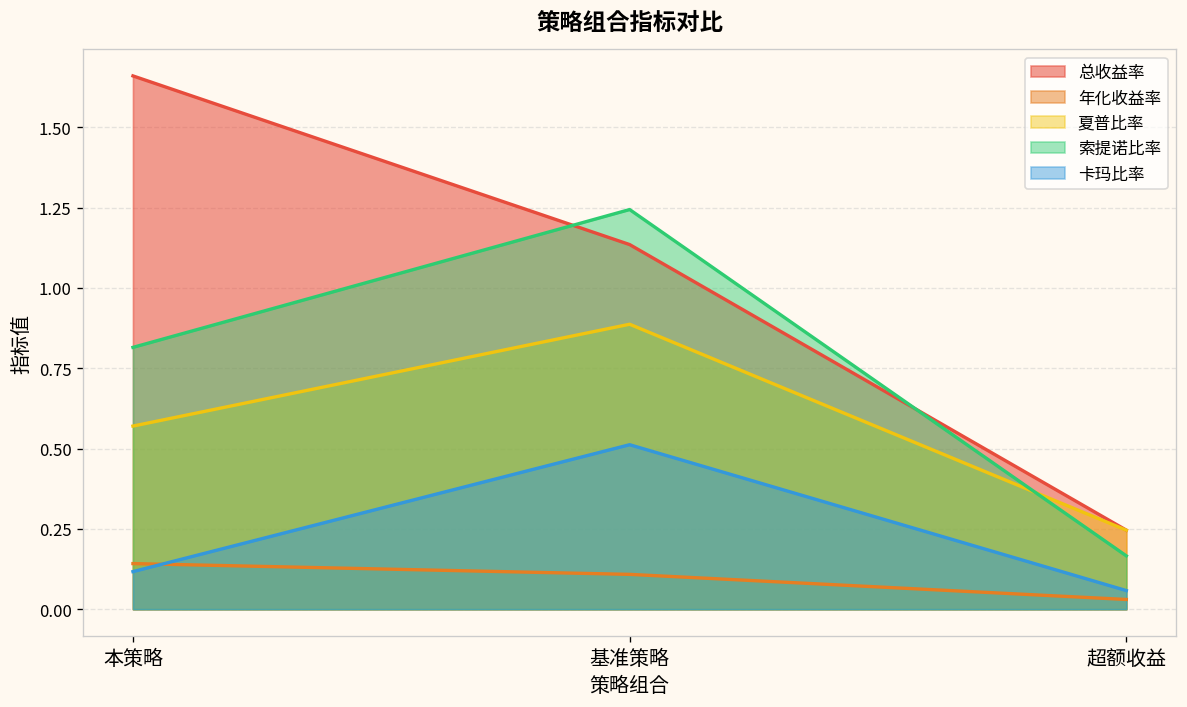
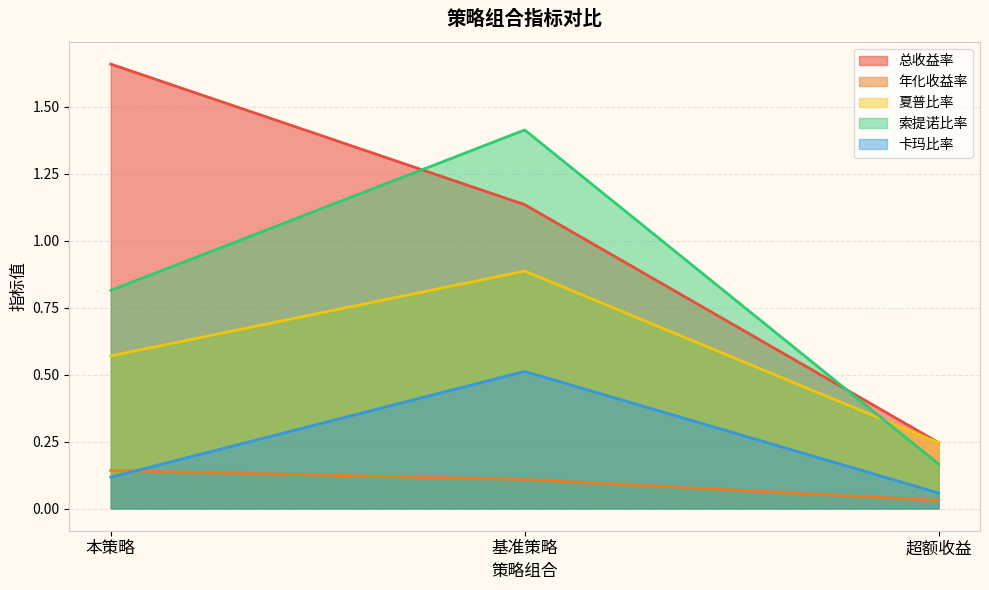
  {
    "索提诺比率": {
      "本策略": 0.82,
-     "基准策略": 1.24,
+     "基准策略": 1.41,
      "超额收益": 0.17
    },
    "卡玛比率": {
      "本策略": 0.12,
      "基准策略": 0.51,
      "超额收益": 0.06
    }
  }
